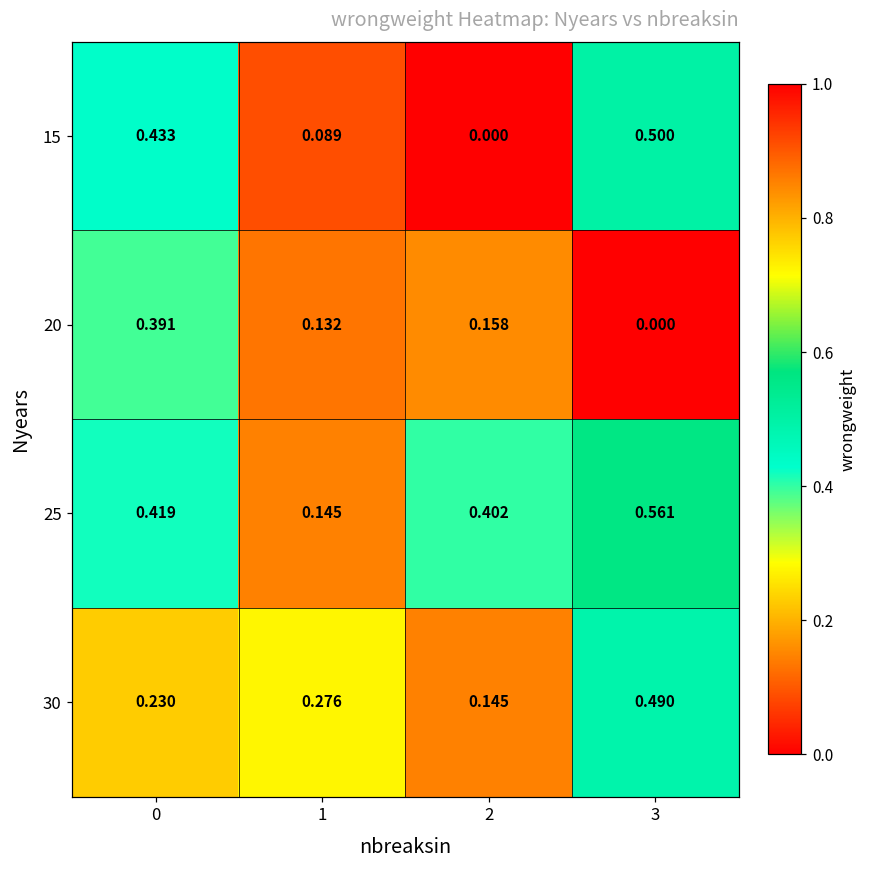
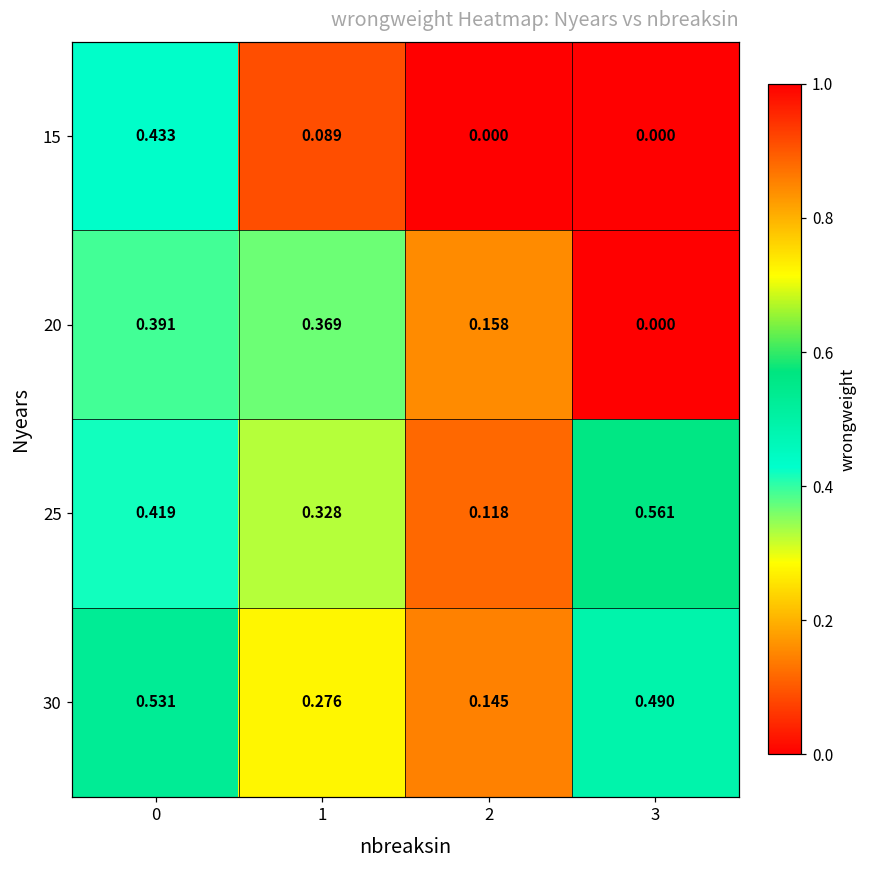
  {
    "15": {
      "0": 0.433,
      "1": 0.089,
      "2": 0.000,
-     "3": 0.500
+     "3": 0.000
    },
    "20": {
      "0": 0.391,
-     "1": 0.132,
+     "1": 0.369,
      "2": 0.158,
      "3": 0.000
    },
    "25": {
      "0": 0.419,
-     "1": 0.145,
-     "2": 0.402,
+     "1": 0.328,
+     "2": 0.118,
      "3": 0.561
    },
    "30": {
-     "0": 0.230,
+     "0": 0.531,
      "1": 0.276,
      "2": 0.145,
      "3": 0.490
    }
  }
